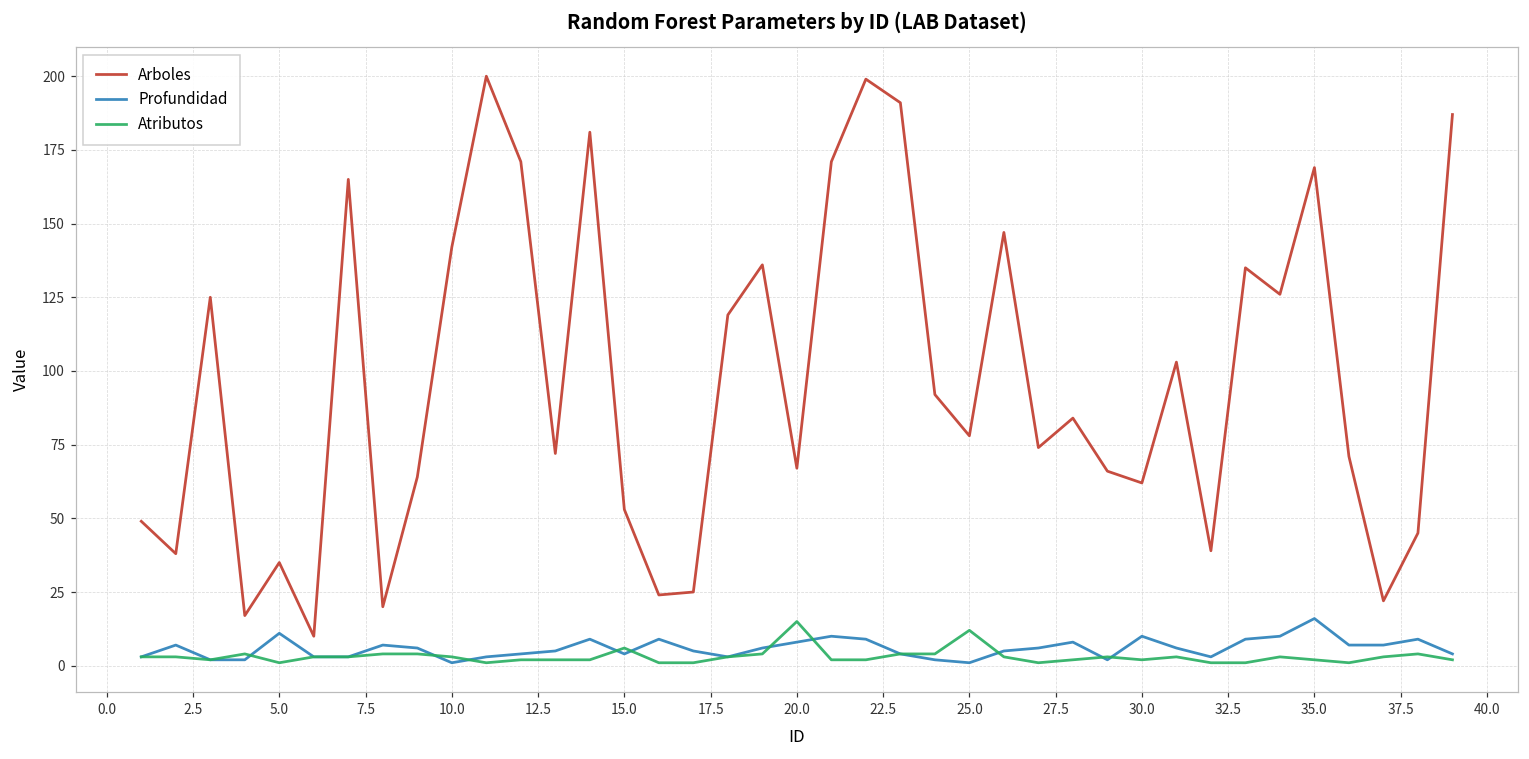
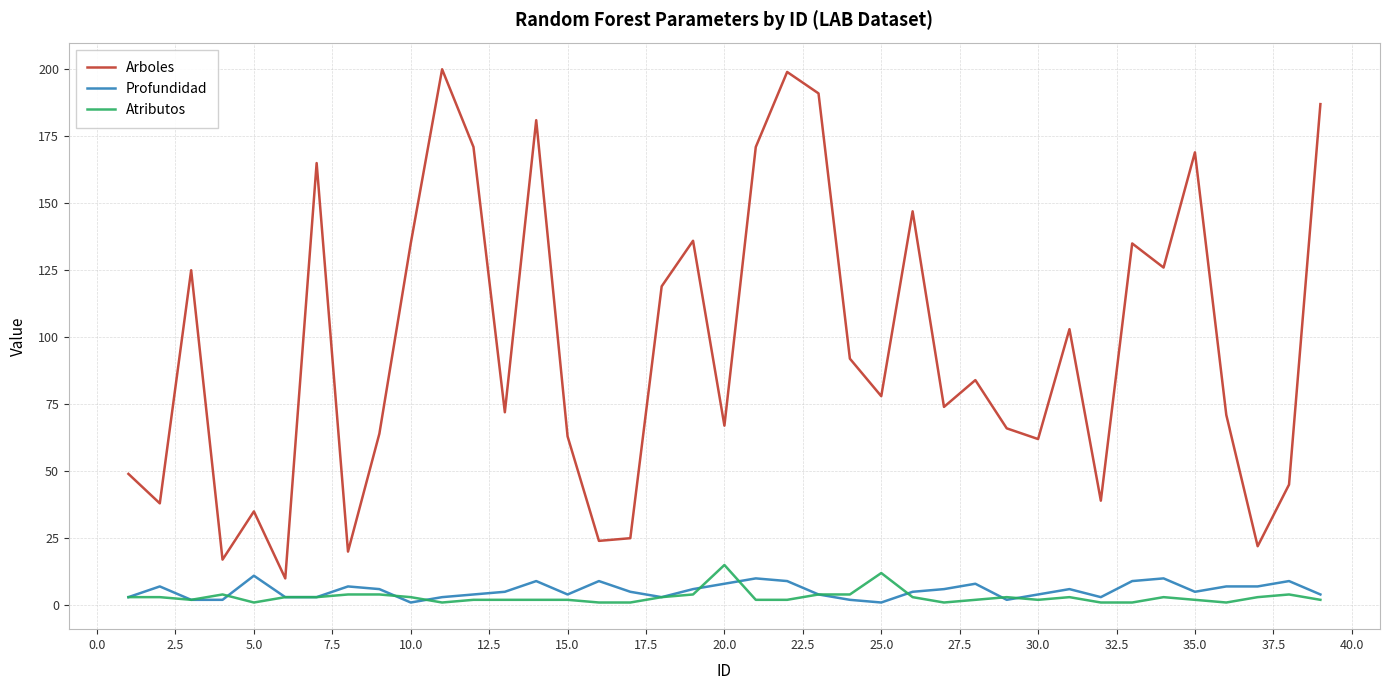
  {
    "Arboles": {
      "5.0": 35,
-     "10.0": 142,
-     "15.0": 53,
+     "10.0": 135,
+     "15.0": 63,
      "20.0": 67,
      "25.0": 78,
      "30.0": 62,
      "35.0": 169
    },
    "Profundidad": {
      "5.0": 11,
      "10.0": 1,
      "15.0": 4,
      "20.0": 8,
      "25.0": 1,
-     "30.0": 10,
-     "35.0": 16
+     "30.0": 4,
+     "35.0": 5
    },
    "Atributos": {
      "5.0": 1,
      "10.0": 3,
-     "15.0": 6,
+     "15.0": 2,
      "20.0": 15,
      "25.0": 12,
      "30.0": 2,
      "35.0": 2
    }
  }
